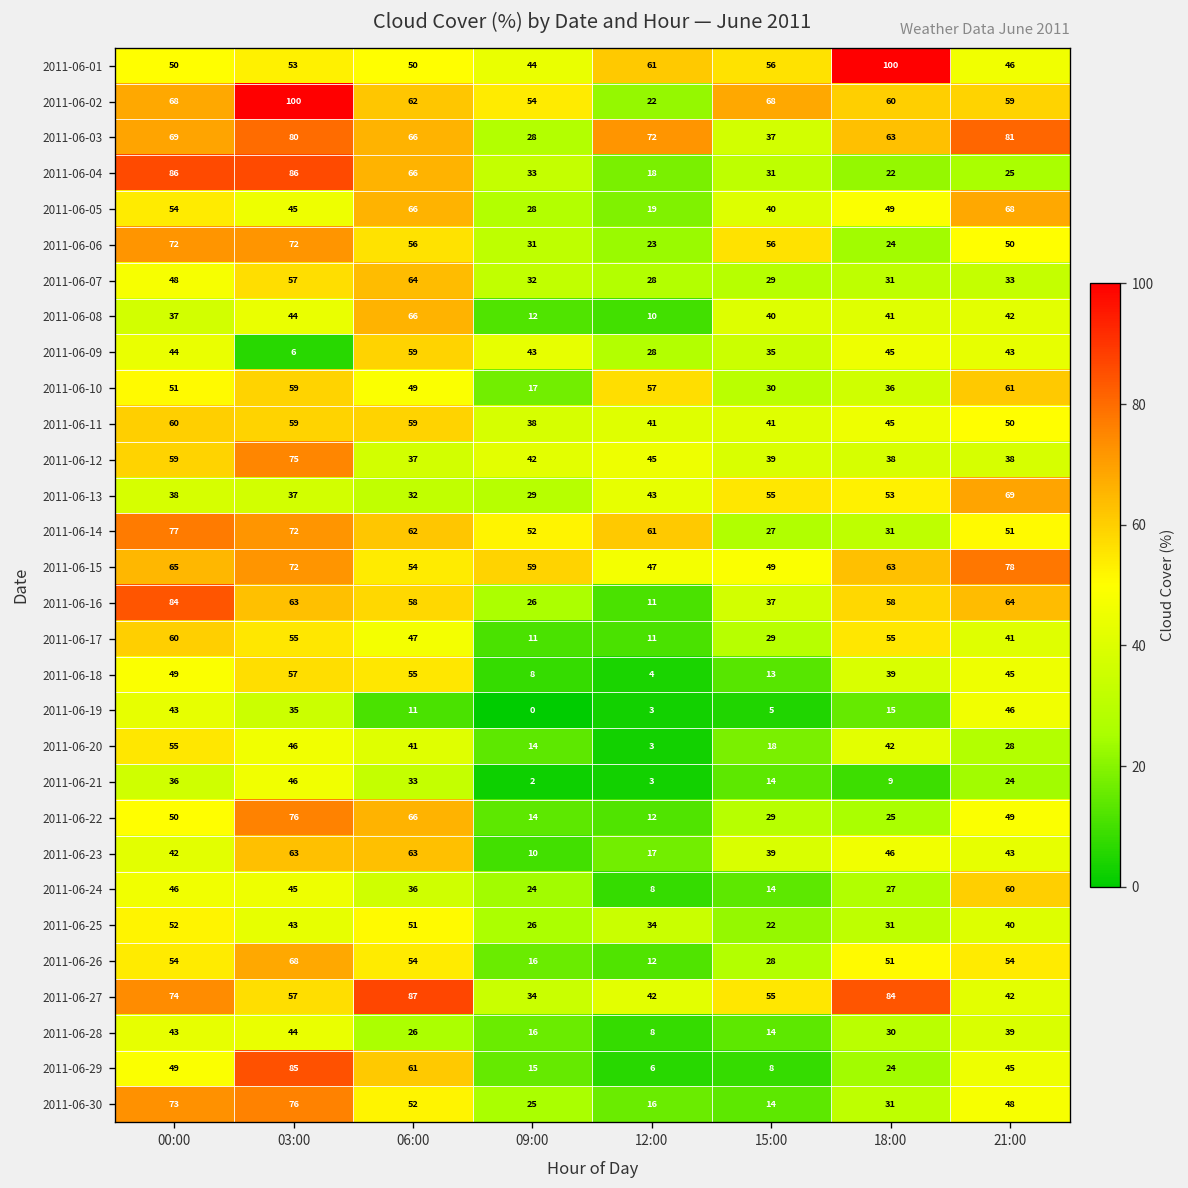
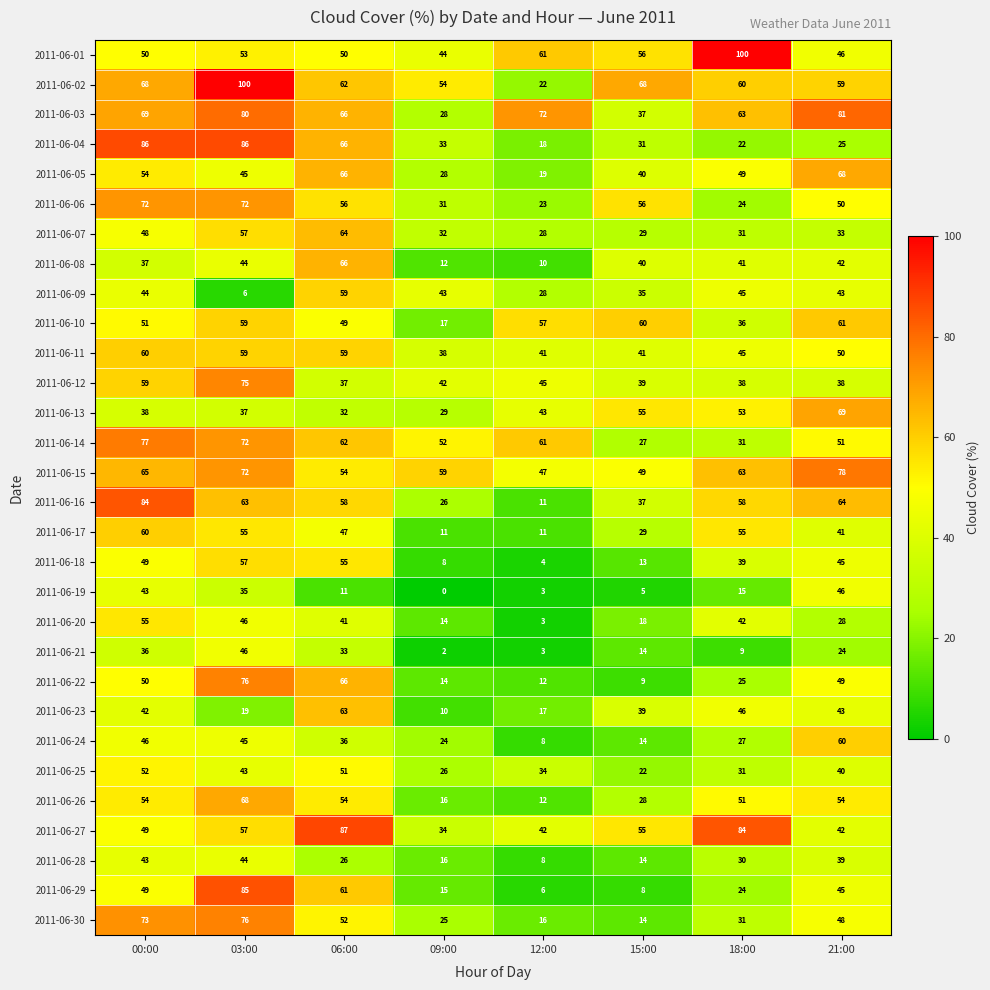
  {
    "2011-06-10": {
      "00:00": 51,
      "03:00": 59,
      "06:00": 49,
      "09:00": 17,
      "12:00": 57,
-     "15:00": 30,
+     "15:00": 60,
      "18:00": 36,
      "21:00": 61
    },
    "2011-06-22": {
      "00:00": 50,
      "03:00": 76,
      "06:00": 66,
      "09:00": 14,
      "12:00": 12,
-     "15:00": 29,
+     "15:00": 9,
      "18:00": 25,
      "21:00": 49
    },
    "2011-06-23": {
      "00:00": 42,
-     "03:00": 63,
+     "03:00": 19,
      "06:00": 63,
      "09:00": 10,
      "12:00": 17,
      "15:00": 39,
      "18:00": 46,
      "21:00": 43
    },
    "2011-06-27": {
-     "00:00": 74,
+     "00:00": 49,
      "03:00": 57,
      "06:00": 87,
      "09:00": 34,
      "12:00": 42,
      "15:00": 55,
      "18:00": 84,
      "21:00": 42
    }
  }
